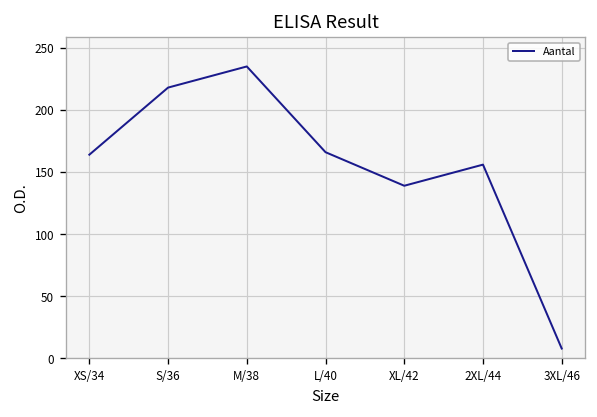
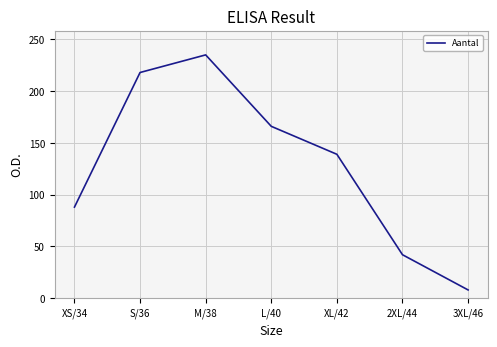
  {
-   "XS/34": 164,
+   "XS/34": 88,
    "S/36": 218,
    "M/38": 235,
    "L/40": 166,
    "XL/42": 139,
-   "2XL/44": 156,
+   "2XL/44": 42,
    "3XL/46": 8
  }
